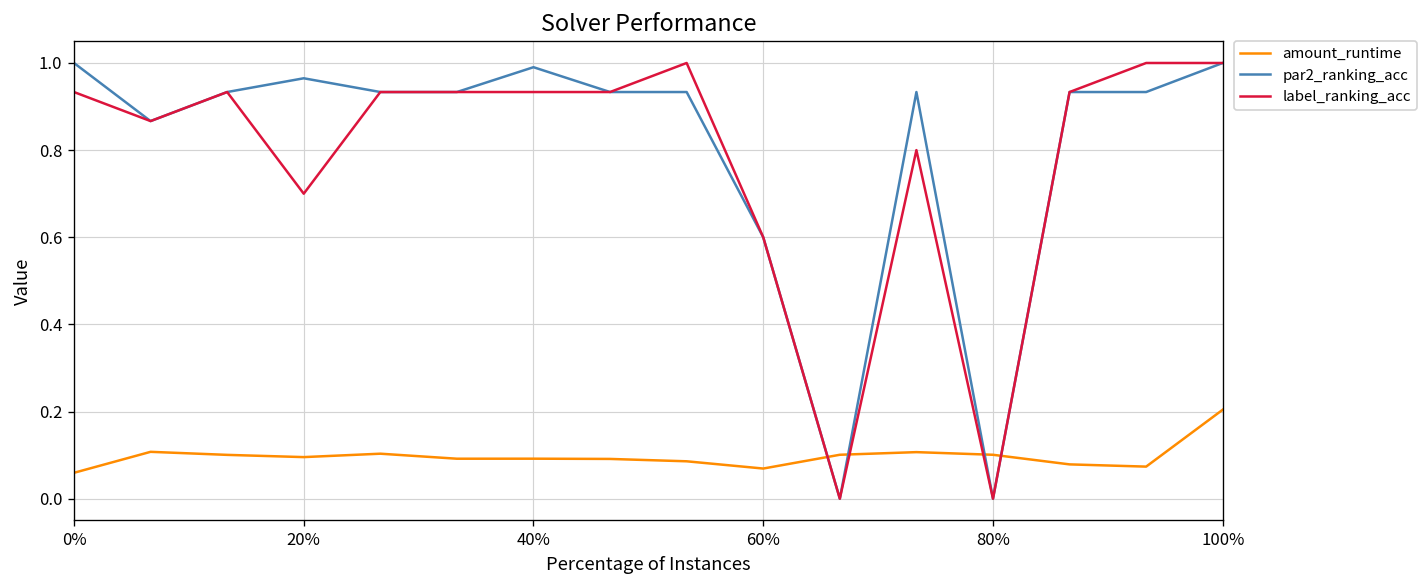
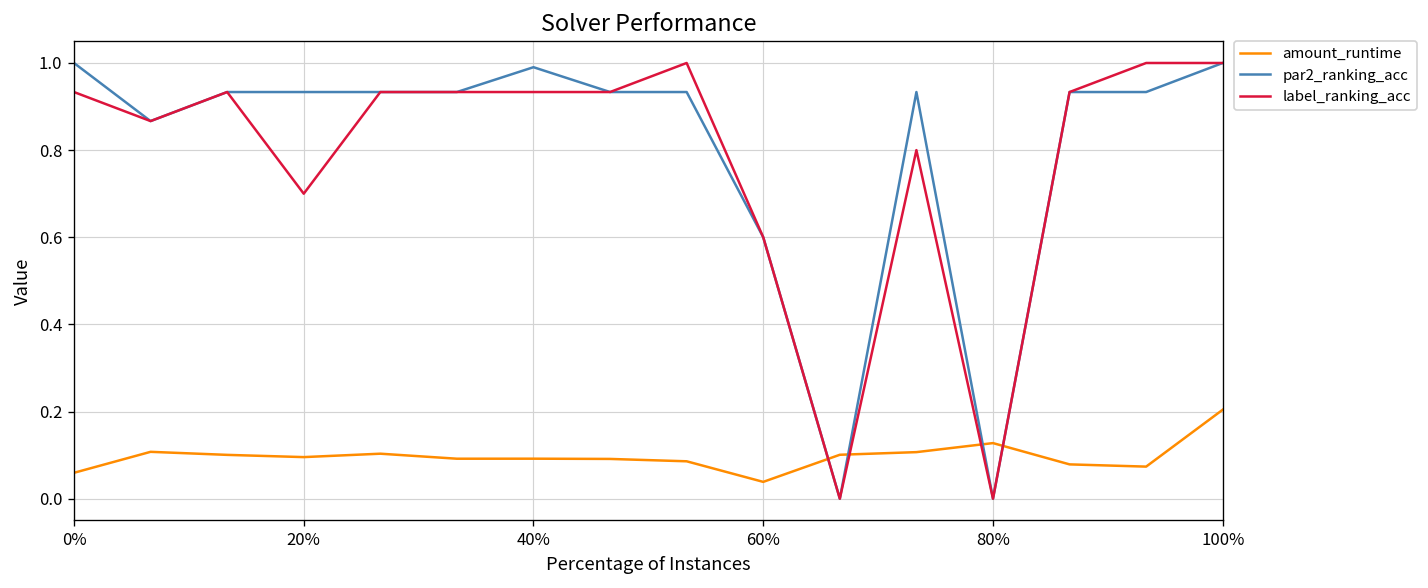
  {
    "amount_runtime": {
      "0%": 0.06,
      "20%": 0.10,
      "40%": 0.09,
-     "60%": 0.07,
-     "80%": 0.10,
+     "60%": 0.04,
+     "80%": 0.13,
      "100%": 0.20
    },
    "par2_ranking_acc": {
      "0%": 1.00,
-     "20%": 0.96,
+     "20%": 0.93,
      "40%": 0.99
    },
    "label_ranking_acc": {
      "0%": 0.93,
      "20%": 0.70,
      "40%": 0.93
    }
  }
